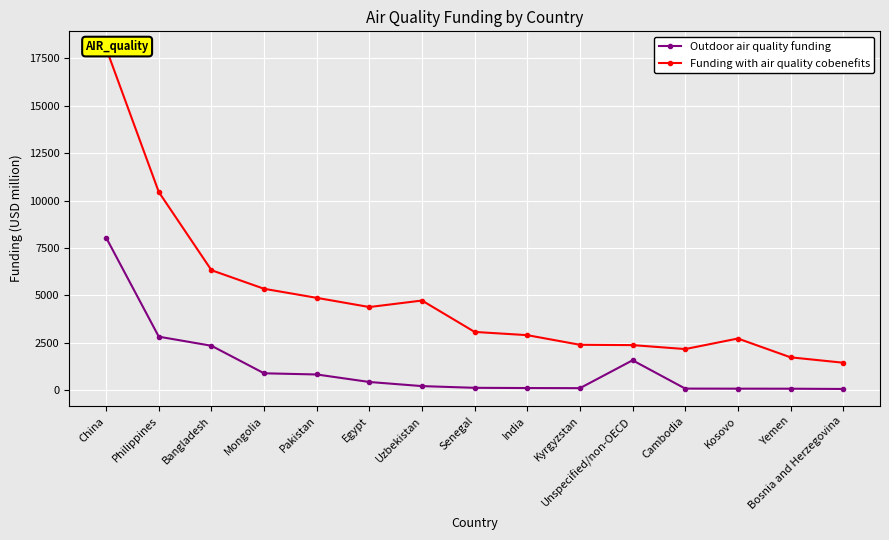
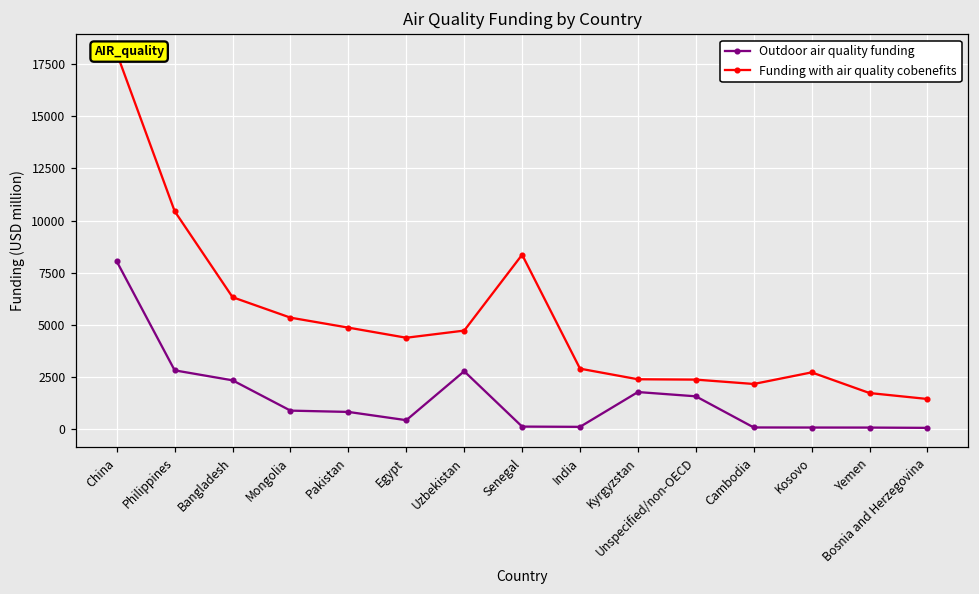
  {
    "Outdoor air quality funding": {
      "China": 8000,
      "Philippines": 2800,
      "Bangladesh": 2300,
      "Mongolia": 900,
      "Pakistan": 800,
      "Egypt": 400,
-     "Uzbekistan": 200,
+     "Uzbekistan": 2800,
      "Senegal": 100,
      "India": 100,
-     "Kyrgyzstan": 100,
+     "Kyrgyzstan": 1800,
      "Unspecified/non-OECD": 1600,
      "Cambodia": 100,
      "Kosovo": 100,
      "Yemen": 100,
      "Bosnia and Herzegovina": 100
    },
    "Funding with air quality cobenefits": {
      "Philippines": 10400,
      "Bangladesh": 6300,
      "Mongolia": 5300,
      "Pakistan": 4900,
      "Egypt": 4400,
      "Uzbekistan": 4700,
-     "Senegal": 3100,
+     "Senegal": 8400,
      "India": 2900,
      "Kyrgyzstan": 2400,
      "Unspecified/non-OECD": 2400,
      "Cambodia": 2200,
      "Kosovo": 2700,
      "Yemen": 1700,
      "Bosnia and Herzegovina": 1400
    }
  }
